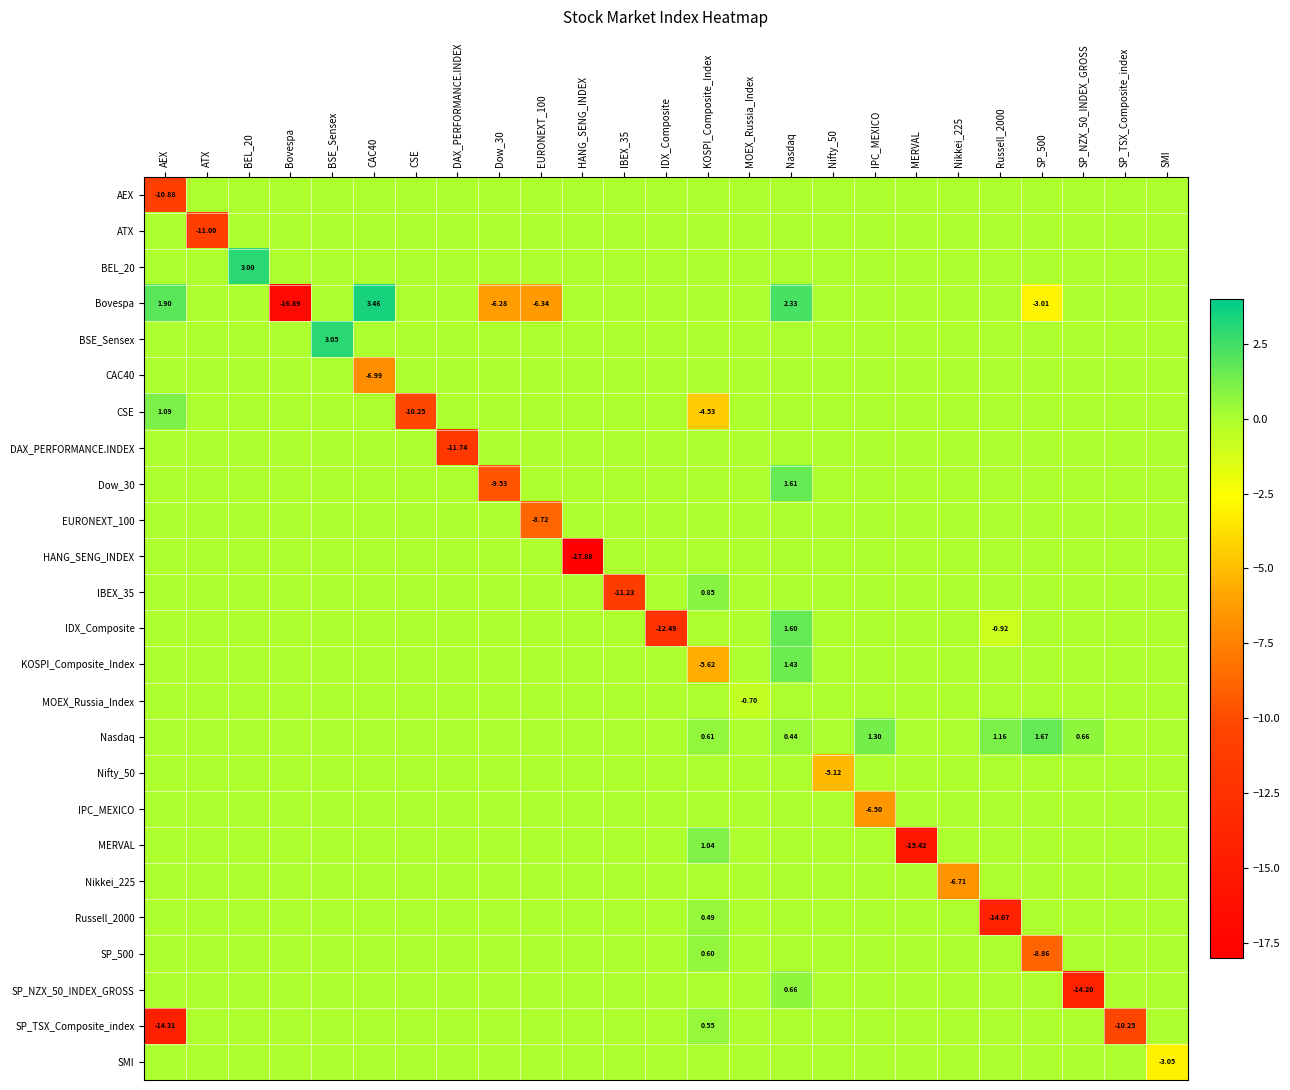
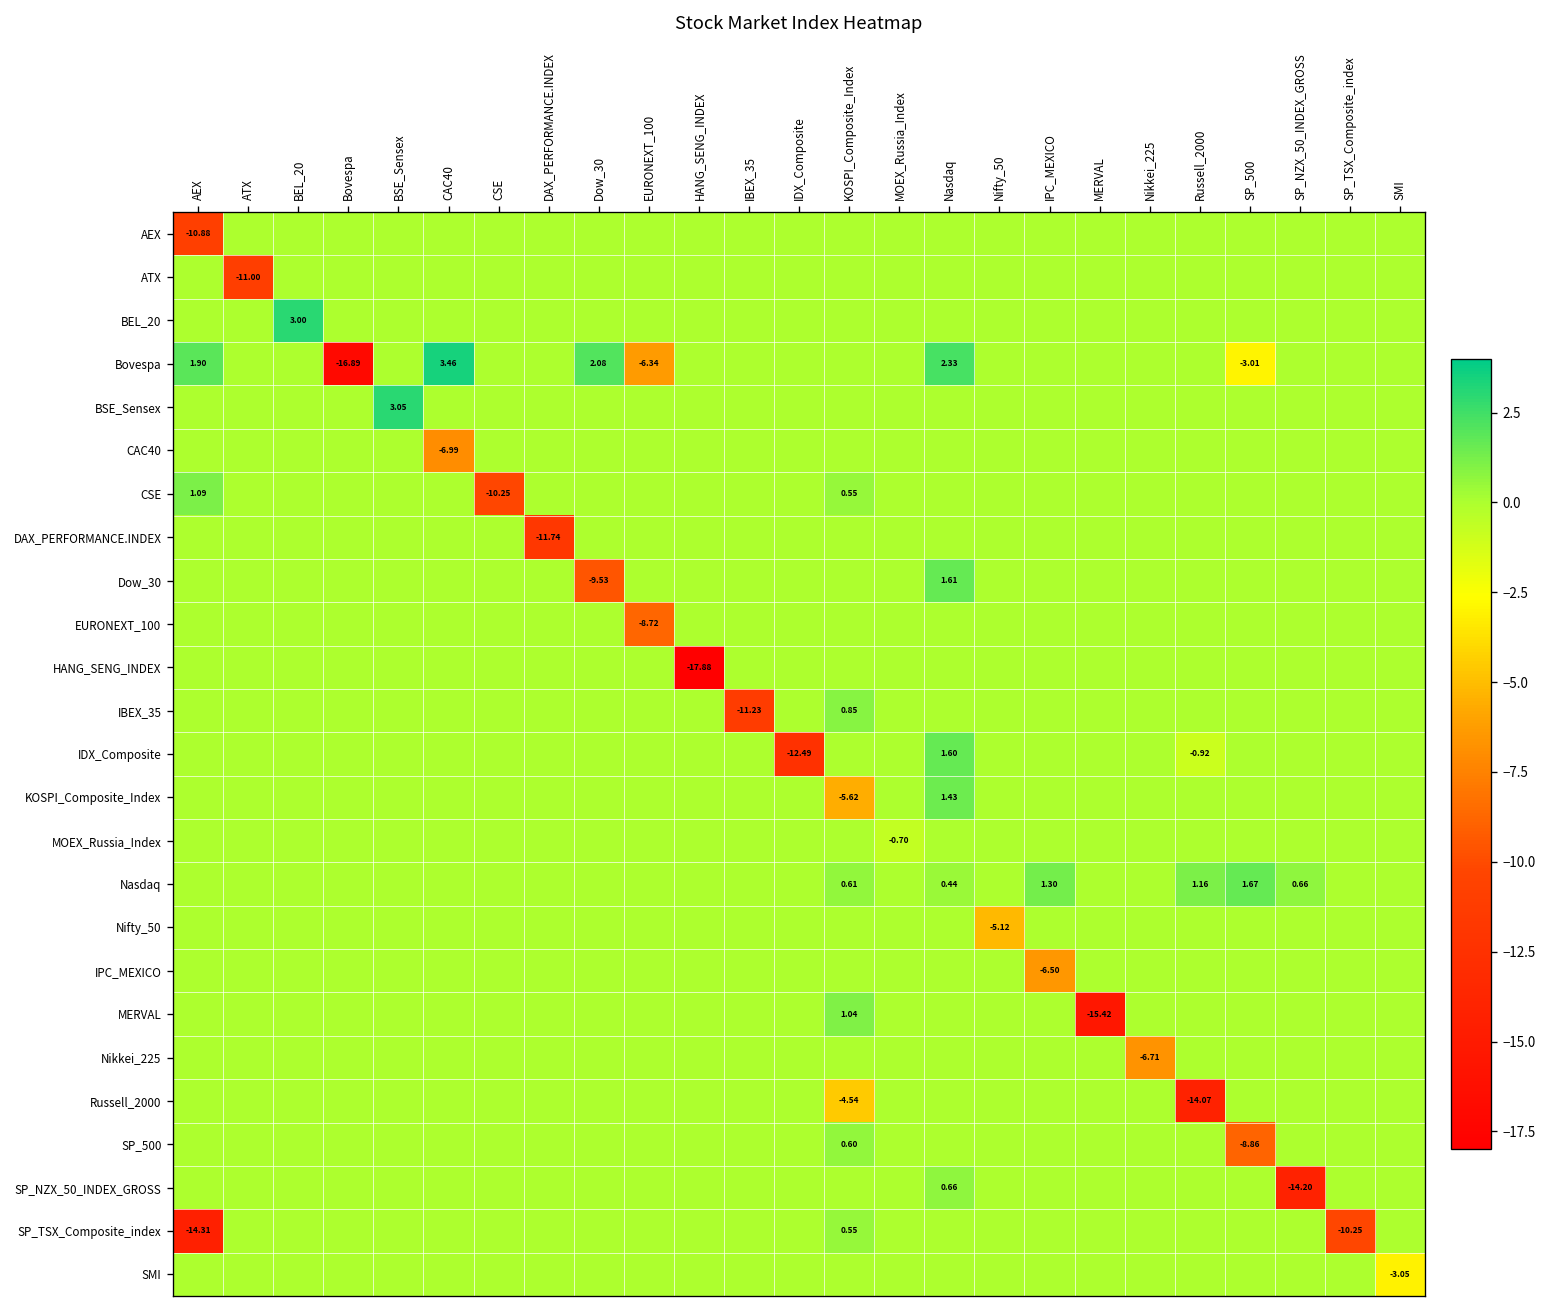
  {
    "AEX": {
      "AEX": -10.88
    },
    "ATX": {
      "ATX": -11.00
    },
    "BEL_20": {
      "BEL_20": 3.00
    },
    "Bovespa": {
      "AEX": 1.90,
      "Bovespa": -16.89,
      "CAC40": 3.46,
-     "Dow_30": -6.28,
+     "Dow_30": 2.08,
      "EURONEXT_100": -6.34,
      "Nasdaq": 2.33,
      "SP_500": -3.01
    },
    "BSE_Sensex": {
      "BSE_Sensex": 3.05
    },
    "CAC40": {
      "CAC40": -6.99
    },
    "CSE": {
      "AEX": 1.09,
      "CSE": -10.25,
-     "KOSPI_Composite_Index": -4.53
+     "KOSPI_Composite_Index": 0.55
    },
    "DAX_PERFORMANCE.INDEX": {
      "DAX_PERFORMANCE.INDEX": -11.74
    },
    "Dow_30": {
      "Dow_30": -9.53,
      "Nasdaq": 1.61
    },
    "EURONEXT_100": {
      "EURONEXT_100": -8.72
    },
    "HANG_SENG_INDEX": {
      "HANG_SENG_INDEX": -17.88
    },
    "IBEX_35": {
      "IBEX_35": -11.23,
      "KOSPI_Composite_Index": 0.85
    },
    "IDX_Composite": {
      "IDX_Composite": -12.49,
      "Nasdaq": 1.60,
      "Russell_2000": -0.92
    },
    "KOSPI_Composite_Index": {
      "KOSPI_Composite_Index": -5.62,
      "Nasdaq": 1.43
    },
    "MOEX_Russia_Index": {
      "MOEX_Russia_Index": -0.70
    },
    "Nasdaq": {
      "KOSPI_Composite_Index": 0.61,
      "Nasdaq": 0.44,
      "IPC_MEXICO": 1.30,
      "Russell_2000": 1.16,
      "SP_500": 1.67,
      "SP_NZX_50_INDEX_GROSS": 0.66
    },
    "Nifty_50": {
      "Nifty_50": -5.12
    },
    "IPC_MEXICO": {
      "IPC_MEXICO": -6.50
    },
    "MERVAL": {
      "KOSPI_Composite_Index": 1.04,
      "MERVAL": -15.42
    },
    "Nikkei_225": {
      "Nikkei_225": -6.71
    },
    "Russell_2000": {
-     "KOSPI_Composite_Index": 0.49,
+     "KOSPI_Composite_Index": -4.54,
      "Russell_2000": -14.07
    },
    "SP_500": {
      "KOSPI_Composite_Index": 0.60,
      "SP_500": -8.86
    },
    "SP_NZX_50_INDEX_GROSS": {
      "Nasdaq": 0.66,
      "SP_NZX_50_INDEX_GROSS": -14.20
    },
    "SP_TSX_Composite_index": {
      "AEX": -14.31,
      "KOSPI_Composite_Index": 0.55,
      "SP_TSX_Composite_index": -10.25
    },
    "SMI": {
      "SMI": -3.05
    }
  }
